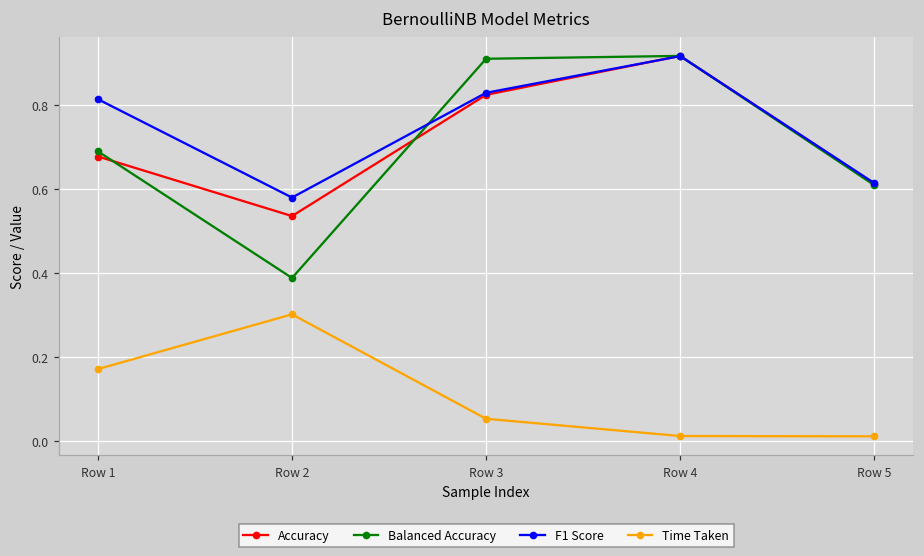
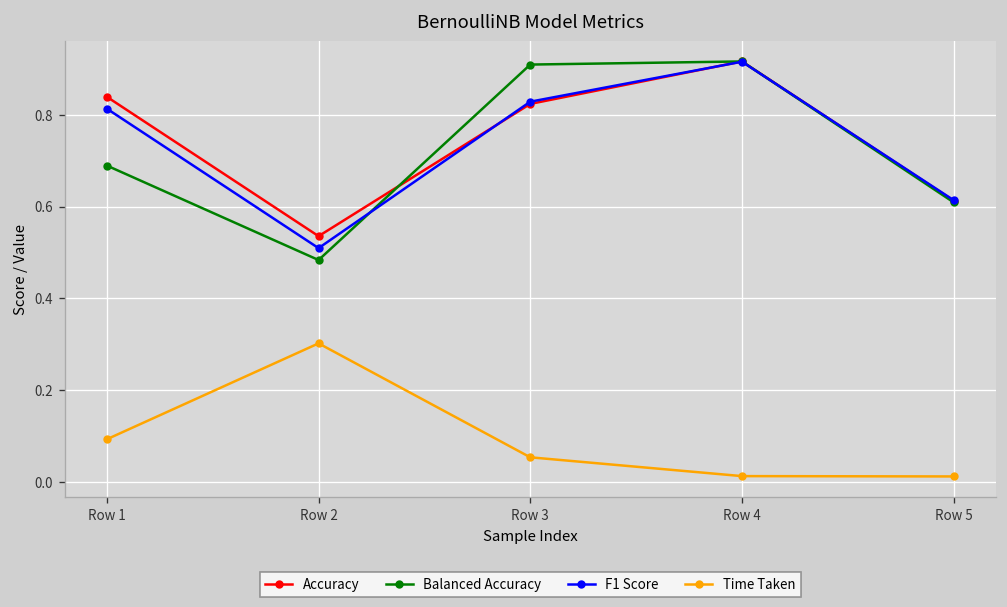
  {
    "Accuracy": {
-     "Row 1": 0.68,
+     "Row 1": 0.84,
      "Row 2": 0.54
    },
    "Balanced Accuracy": {
      "Row 1": 0.69,
-     "Row 2": 0.39,
+     "Row 2": 0.48,
      "Row 3": 0.91
    },
    "F1 Score": {
      "Row 1": 0.81,
-     "Row 2": 0.58
+     "Row 2": 0.51
    },
    "Time Taken": {
-     "Row 1": 0.17,
+     "Row 1": 0.09,
      "Row 2": 0.30,
      "Row 3": 0.05,
      "Row 4": 0.01,
      "Row 5": 0.01
    }
  }
